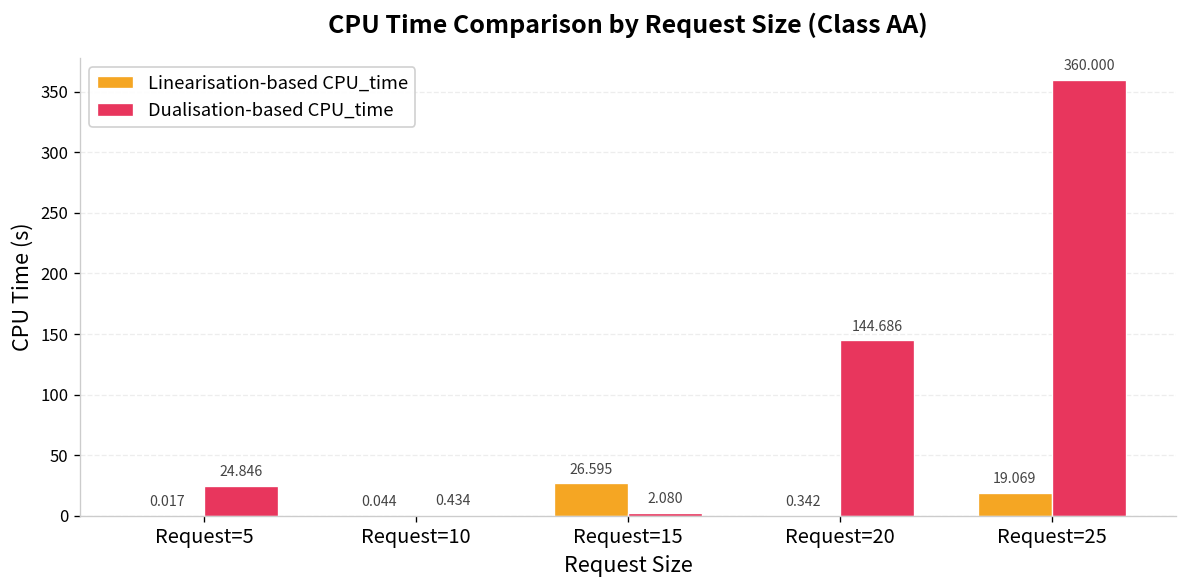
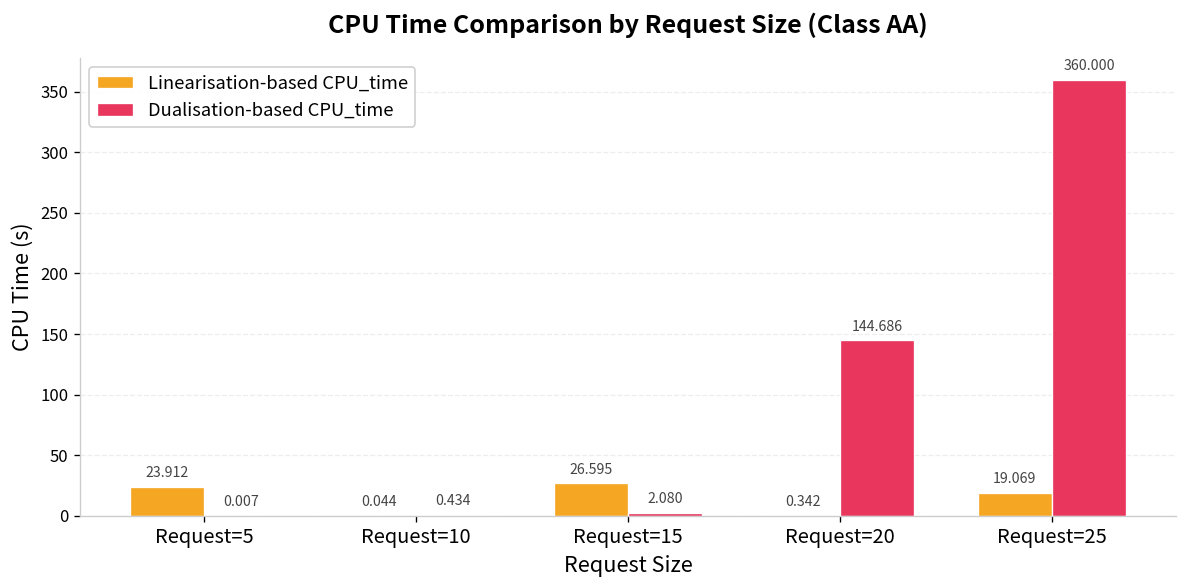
  {
    "Linearisation-based CPU_time": {
-     "Request=5": 0.017,
+     "Request=5": 23.912,
      "Request=10": 0.044,
      "Request=15": 26.595,
      "Request=20": 0.342,
      "Request=25": 19.069
    },
    "Dualisation-based CPU_time": {
-     "Request=5": 24.846,
+     "Request=5": 0.007,
      "Request=10": 0.434,
      "Request=15": 2.080,
      "Request=20": 144.686,
      "Request=25": 360.000
    }
  }
